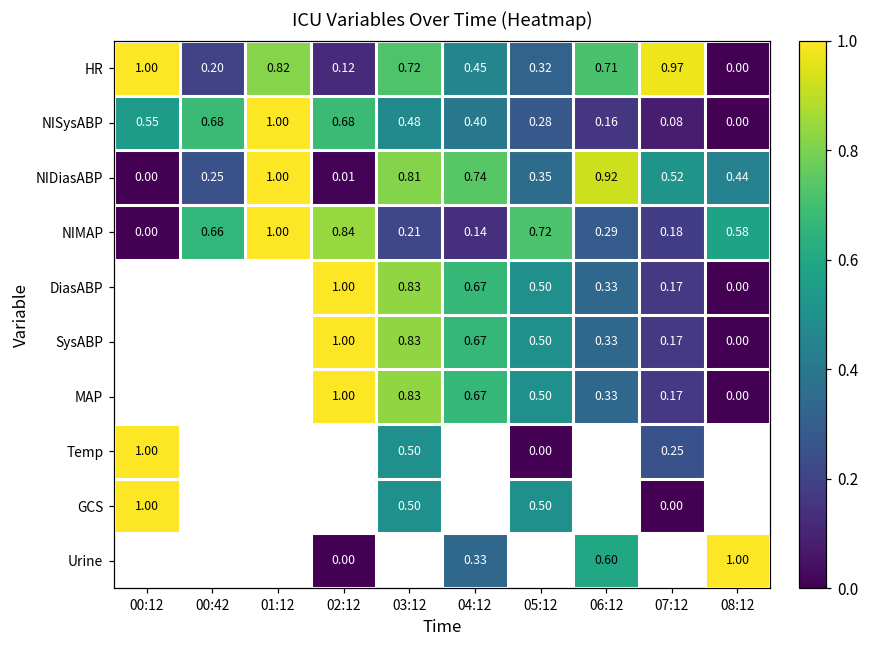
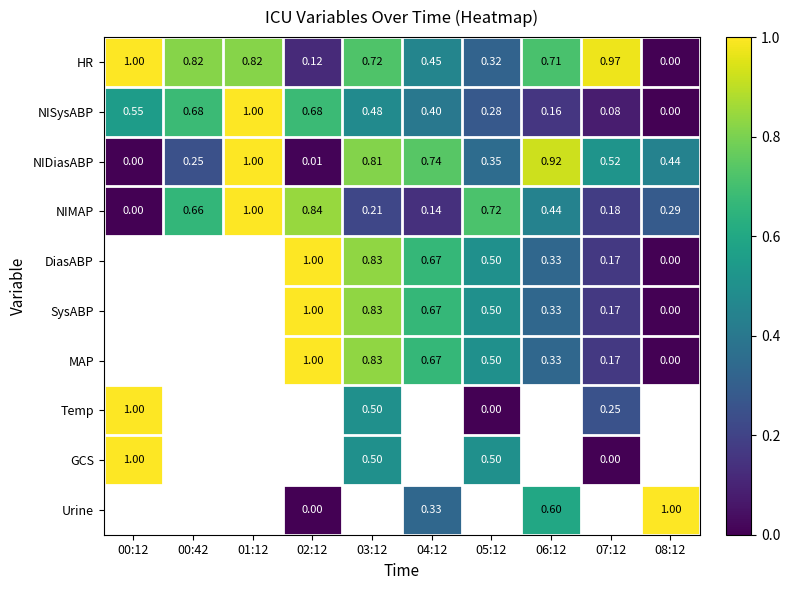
  {
    "HR": {
      "00:12": 1.00,
-     "00:42": 0.20,
+     "00:42": 0.82,
      "01:12": 0.82,
      "02:12": 0.12,
      "03:12": 0.72,
      "04:12": 0.45,
      "05:12": 0.32,
      "06:12": 0.71,
      "07:12": 0.97,
      "08:12": 0.00
    },
    "NISysABP": {
      "00:12": 0.55,
      "00:42": 0.68,
      "01:12": 1.00,
      "02:12": 0.68,
      "03:12": 0.48,
      "04:12": 0.40,
      "05:12": 0.28,
      "06:12": 0.16,
      "07:12": 0.08,
      "08:12": 0.00
    },
    "NIDiasABP": {
      "00:12": 0.00,
      "00:42": 0.25,
      "01:12": 1.00,
      "02:12": 0.01,
      "03:12": 0.81,
      "04:12": 0.74,
      "05:12": 0.35,
      "06:12": 0.92,
      "07:12": 0.52,
      "08:12": 0.44
    },
    "NIMAP": {
      "00:12": 0.00,
      "00:42": 0.66,
      "01:12": 1.00,
      "02:12": 0.84,
      "03:12": 0.21,
      "04:12": 0.14,
      "05:12": 0.72,
-     "06:12": 0.29,
+     "06:12": 0.44,
      "07:12": 0.18,
-     "08:12": 0.58
+     "08:12": 0.29
    },
    "DiasABP": {
      "02:12": 1.00,
      "03:12": 0.83,
      "04:12": 0.67,
      "05:12": 0.50,
      "06:12": 0.33,
      "07:12": 0.17,
      "08:12": 0.00
    },
    "SysABP": {
      "02:12": 1.00,
      "03:12": 0.83,
      "04:12": 0.67,
      "05:12": 0.50,
      "06:12": 0.33,
      "07:12": 0.17,
      "08:12": 0.00
    },
    "MAP": {
      "02:12": 1.00,
      "03:12": 0.83,
      "04:12": 0.67,
      "05:12": 0.50,
      "06:12": 0.33,
      "07:12": 0.17,
      "08:12": 0.00
    },
    "Temp": {
      "00:12": 1.00,
      "03:12": 0.50,
      "05:12": 0.00,
      "07:12": 0.25
    },
    "GCS": {
      "00:12": 1.00,
      "03:12": 0.50,
      "05:12": 0.50,
      "07:12": 0.00
    },
    "Urine": {
      "02:12": 0.00,
      "04:12": 0.33,
      "06:12": 0.60,
      "08:12": 1.00
    }
  }
